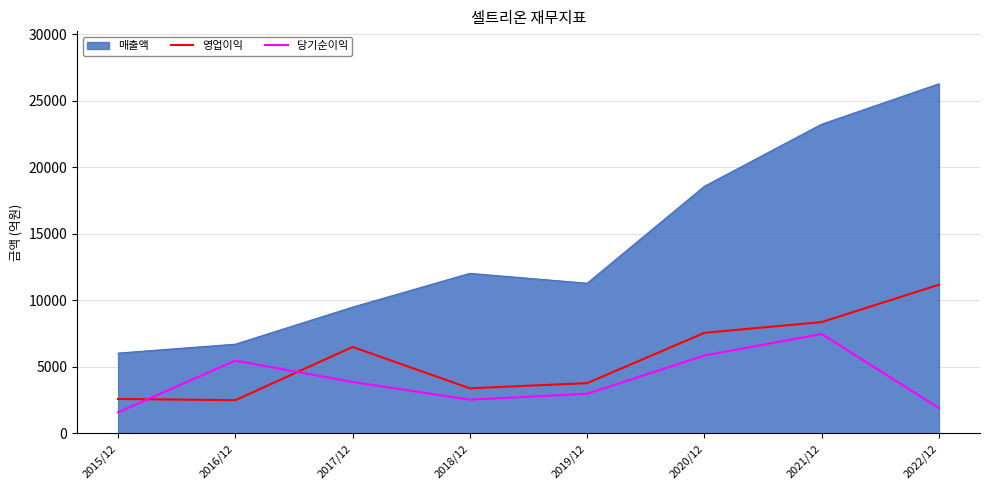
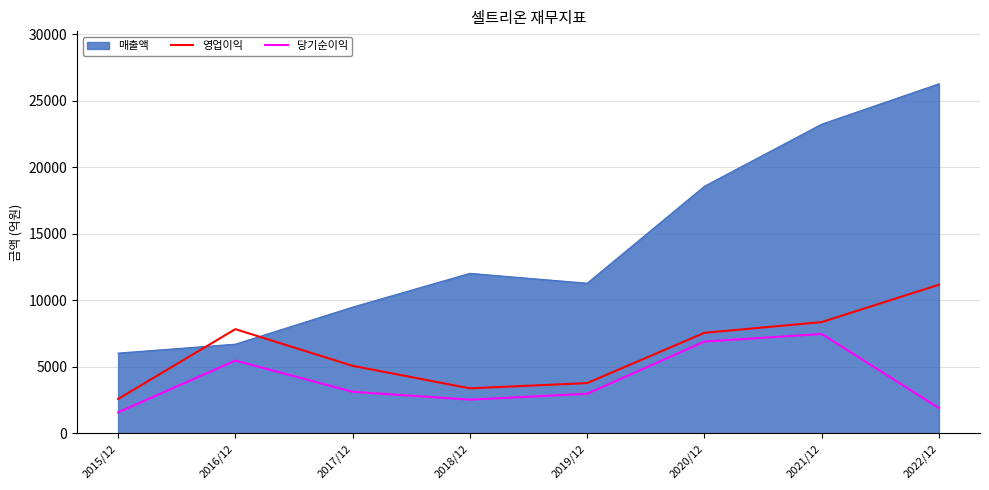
  {
    "매출액": {
      "2015/12": 6000,
      "2016/12": 6700,
      "2017/12": 9500,
      "2018/12": 12000,
      "2019/12": 11300,
      "2020/12": 18600,
      "2021/12": 23200,
      "2022/12": 26300
    },
    "영업이익": {
      "2015/12": 2600,
-     "2016/12": 2500,
-     "2017/12": 6500,
+     "2016/12": 7800,
+     "2017/12": 5100,
      "2018/12": 3400,
      "2019/12": 3800,
      "2020/12": 7600,
      "2021/12": 8400,
      "2022/12": 11200
    },
    "당기순이익": {
      "2015/12": 1600,
      "2016/12": 5500,
-     "2017/12": 3900,
+     "2017/12": 3100,
      "2018/12": 2500,
      "2019/12": 3000,
-     "2020/12": 5900,
+     "2020/12": 6900,
      "2021/12": 7500,
      "2022/12": 1900
    }
  }
